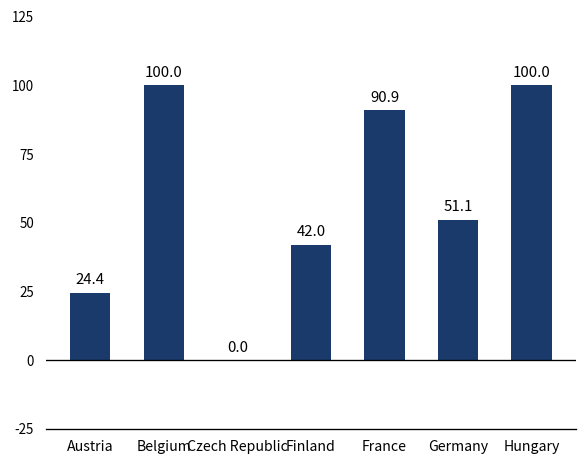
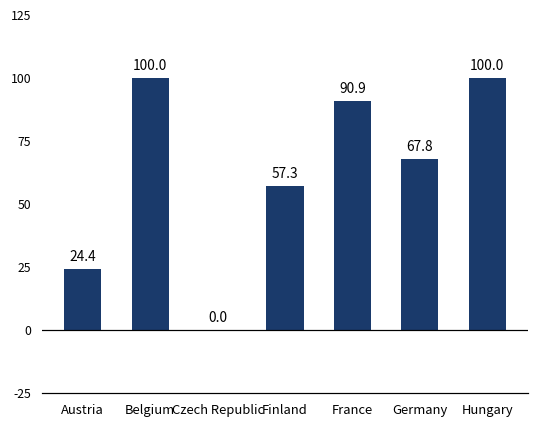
  {
    "Austria": 24.4,
    "Belgium": 100.0,
    "Czech Republic": 0.0,
-   "Finland": 42.0,
+   "Finland": 57.3,
    "France": 90.9,
-   "Germany": 51.1,
+   "Germany": 67.8,
    "Hungary": 100.0
  }
